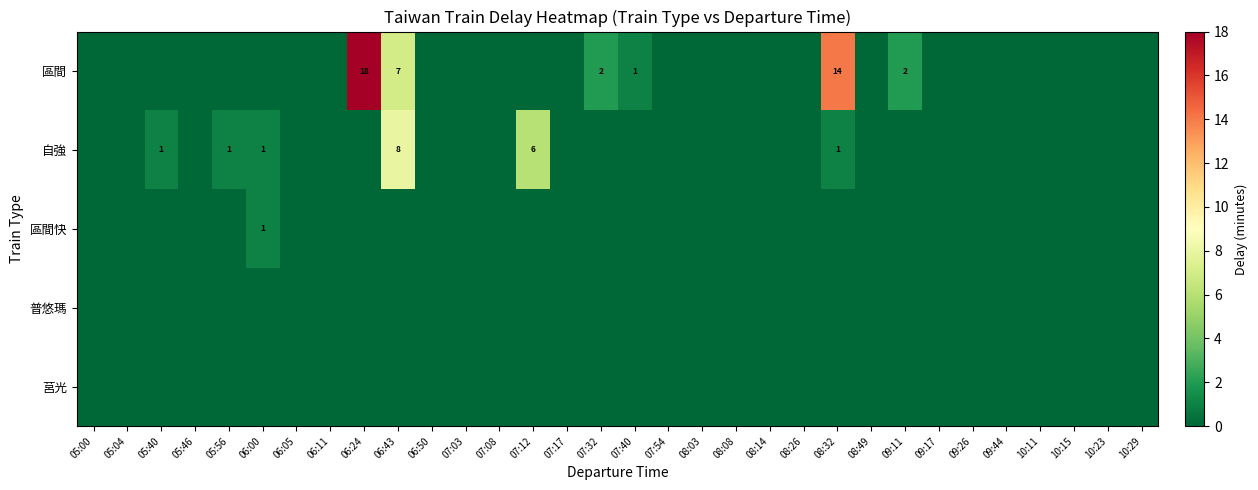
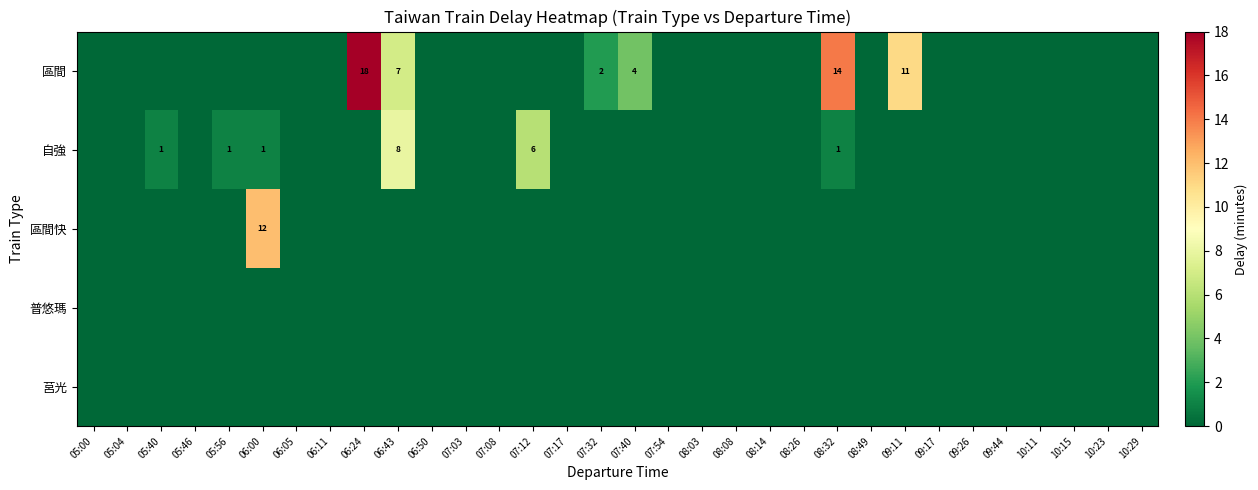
  {
    "區間": {
      "06:24": 18,
      "06:43": 7,
      "07:32": 2,
-     "07:40": 1,
+     "07:40": 4,
      "08:32": 14,
-     "09:11": 2
+     "09:11": 11
    },
    "自強": {
      "05:40": 1,
      "05:56": 1,
      "06:00": 1,
      "06:43": 8,
      "07:12": 6,
      "08:32": 1
    },
    "區間快": {
-     "06:00": 1
+     "06:00": 12
    }
  }
